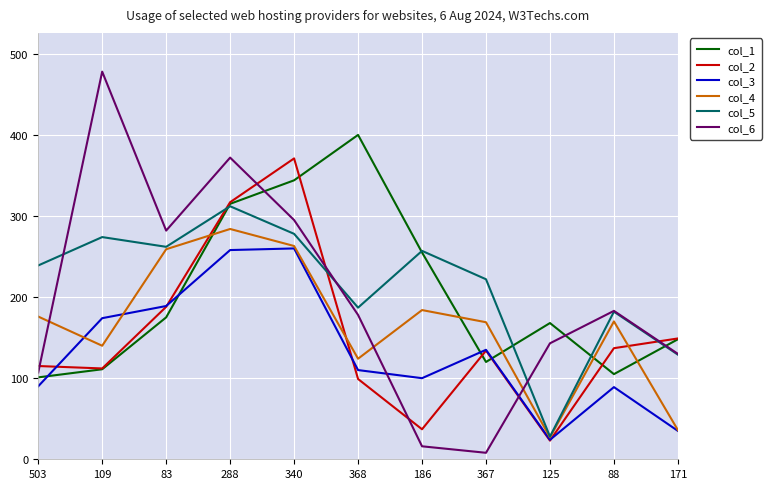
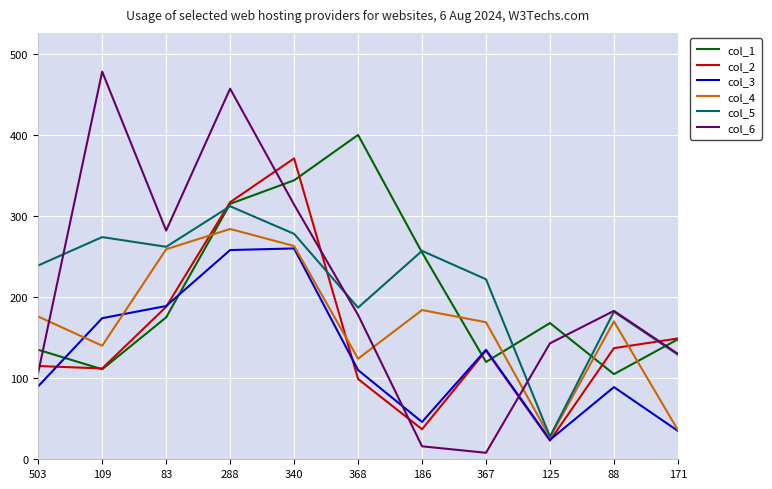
  {
    "col_1": {
-     "503": 100,
+     "503": 140,
      "83": 180,
      "340": 340,
      "368": 400,
      "367": 120,
      "125": 170,
      "88": 110
    },
    "col_2": {
      "503": 120,
      "340": 370,
      "368": 100,
      "186": 40,
      "88": 140
    },
    "col_3": {
      "503": 90,
      "109": 170,
      "288": 260,
      "368": 110,
-     "186": 100,
+     "186": 50,
      "88": 90
    },
    "col_4": {
      "503": 180,
      "109": 140,
      "288": 280,
      "368": 120,
      "186": 180,
      "367": 170,
      "88": 170
    },
    "col_5": {
      "503": 240,
      "109": 270,
      "340": 280,
      "368": 190,
      "367": 220
    },
    "col_6": {
      "503": 110,
      "109": 480,
      "83": 280,
-     "288": 370,
-     "340": 300,
+     "288": 460,
+     "340": 310,
      "368": 180,
      "186": 20,
      "367": 10,
      "125": 140
    }
  }
